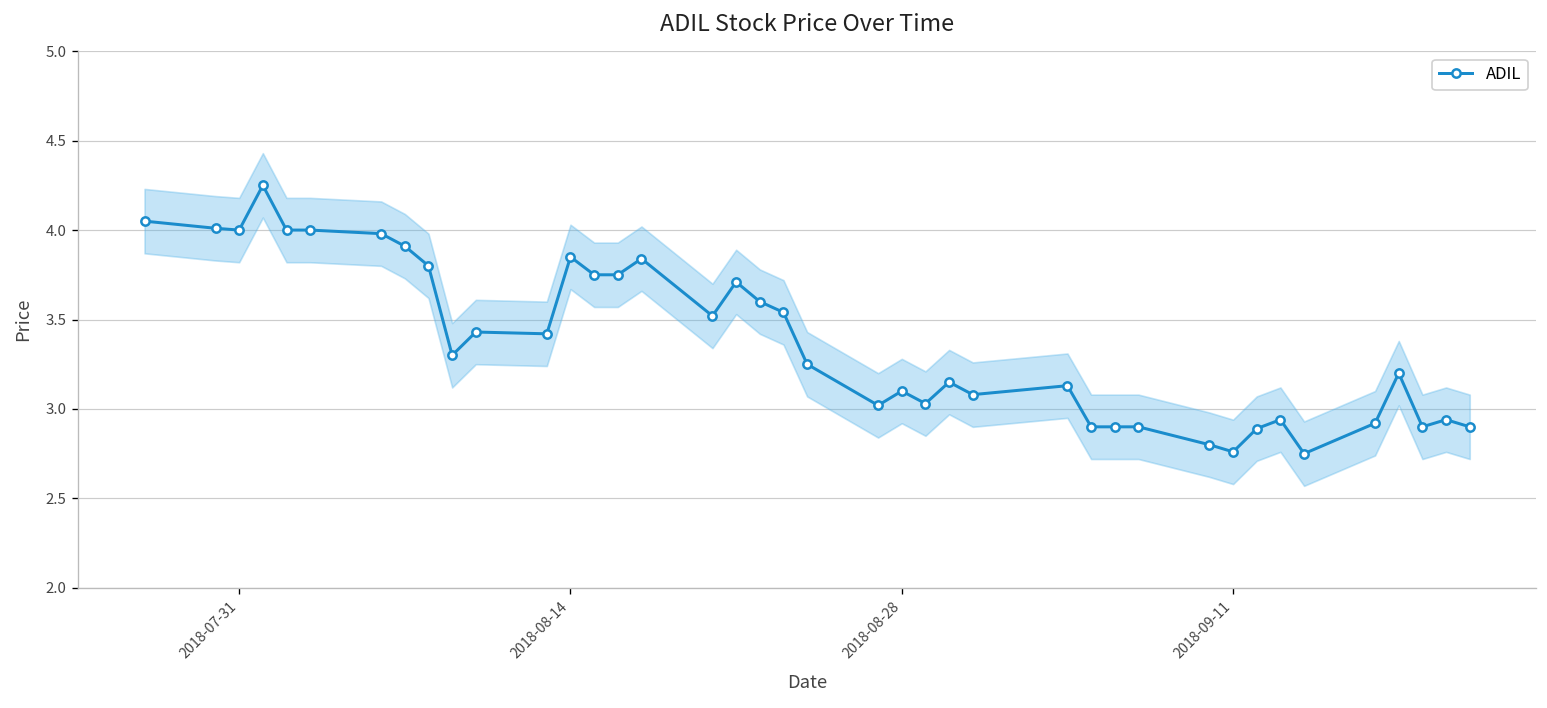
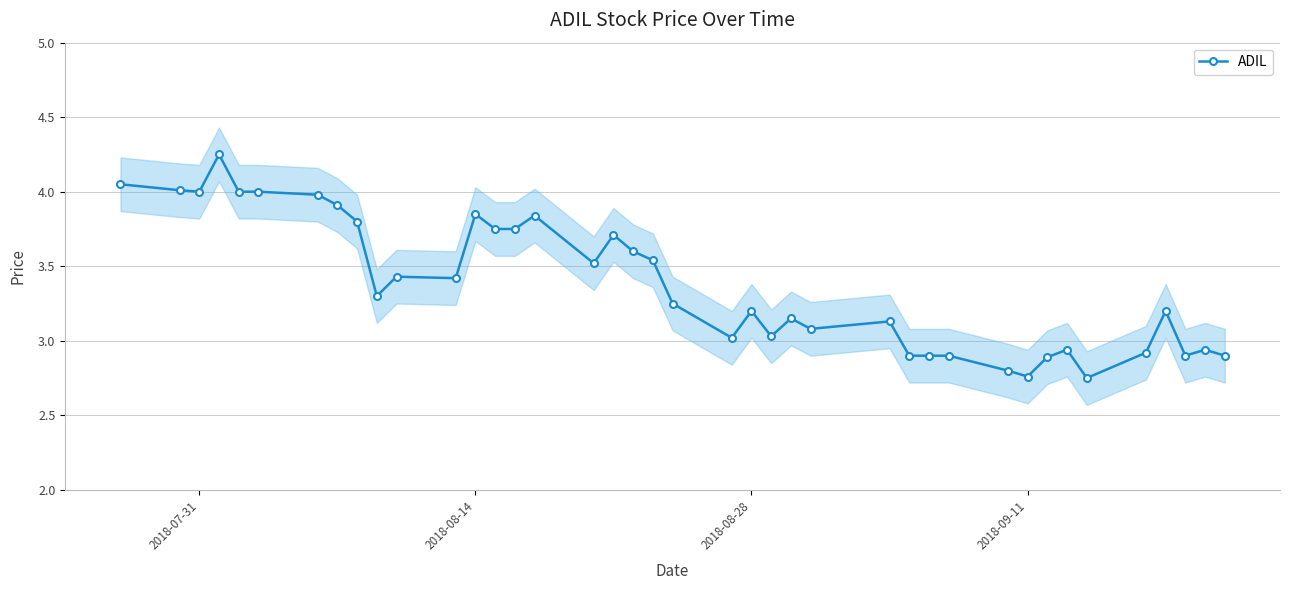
  {
    "ADIL": {
      "2018-07-31": 4.0,
      "2018-08-14": 3.85,
-     "2018-08-28": 3.1,
+     "2018-08-28": 3.2,
      "2018-09-11": 2.76
    }
  }
